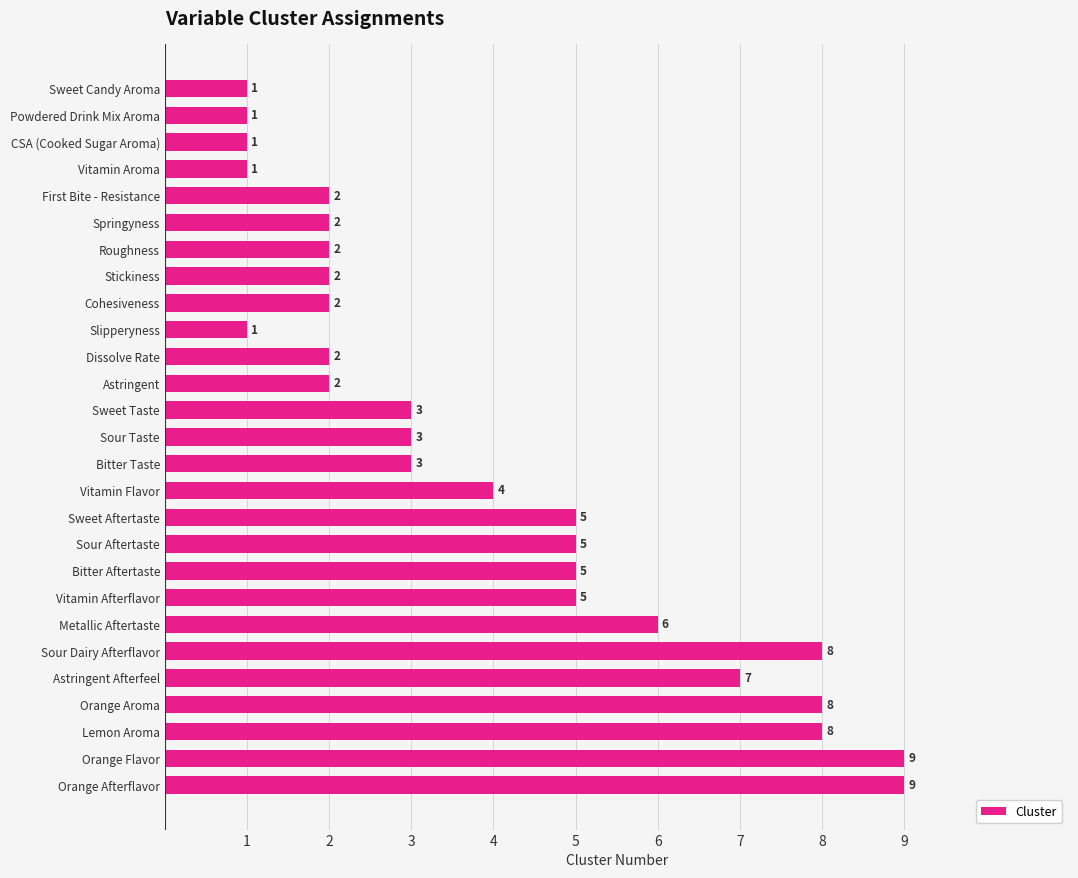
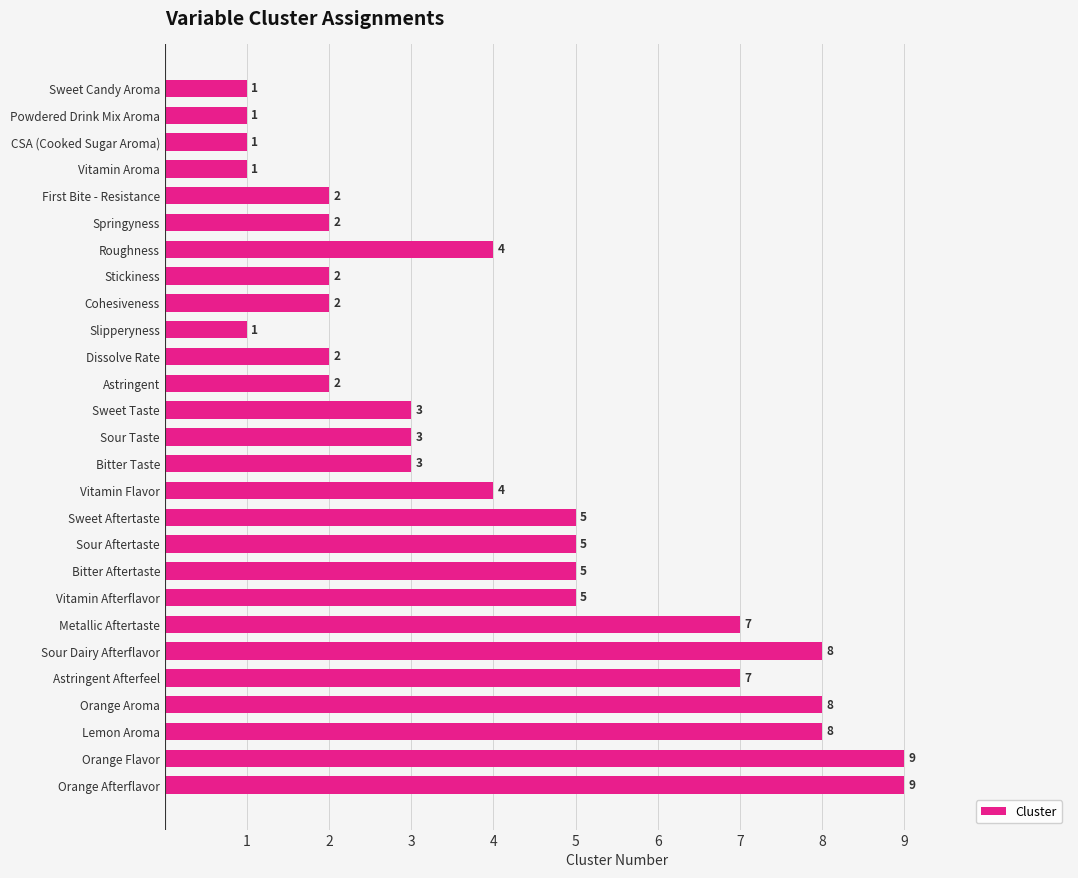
  {
    "Sweet Candy Aroma": 1,
    "Powdered Drink Mix Aroma": 1,
    "CSA (Cooked Sugar Aroma)": 1,
    "Vitamin Aroma": 1,
    "First Bite - Resistance": 2,
    "Springyness": 2,
-   "Roughness": 2,
+   "Roughness": 4,
    "Stickiness": 2,
    "Cohesiveness": 2,
    "Slipperyness": 1,
    "Dissolve Rate": 2,
    "Astringent": 2,
    "Sweet Taste": 3,
    "Sour Taste": 3,
    "Bitter Taste": 3,
    "Vitamin Flavor": 4,
    "Sweet Aftertaste": 5,
    "Sour Aftertaste": 5,
    "Bitter Aftertaste": 5,
    "Vitamin Afterflavor": 5,
-   "Metallic Aftertaste": 6,
+   "Metallic Aftertaste": 7,
    "Sour Dairy Afterflavor": 8,
    "Astringent Afterfeel": 7,
    "Orange Aroma": 8,
    "Lemon Aroma": 8,
    "Orange Flavor": 9,
    "Orange Afterflavor": 9
  }
